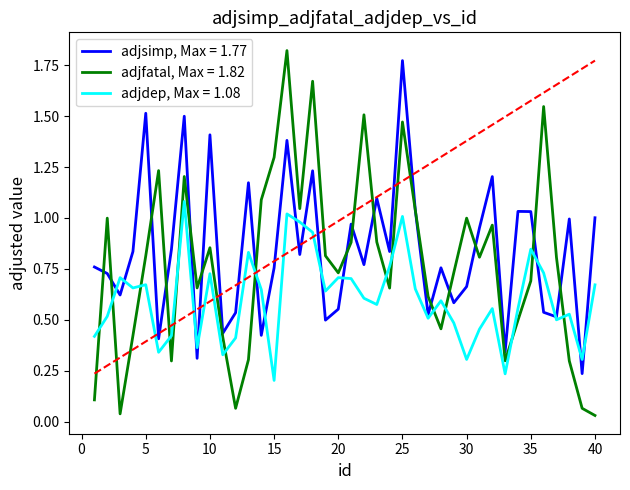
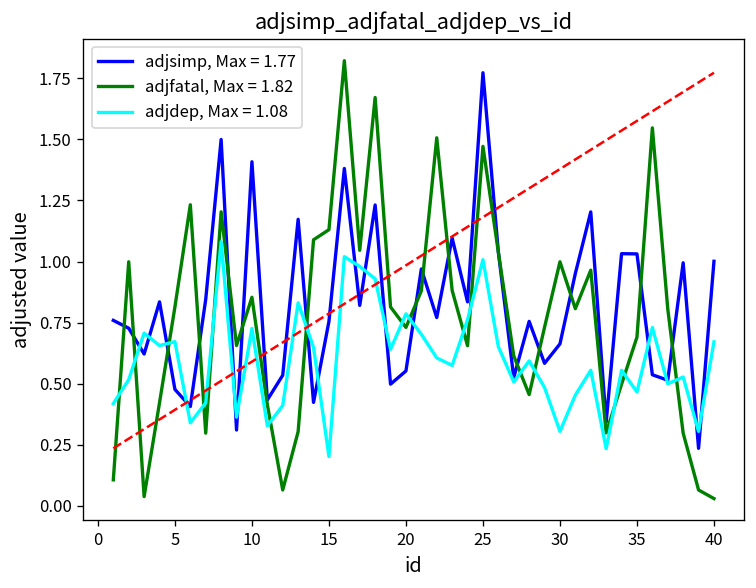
  {
    "adjsimp, Max = 1.77": {
-     "5": 1.51,
+     "5": 0.48,
      "10": 1.41,
      "15": 0.76,
      "20": 0.55,
      "25": 1.77,
      "30": 0.66,
      "35": 1.03,
      "40": 1.00
    },
    "adjfatal, Max = 1.82": {
      "5": 0.81,
      "10": 0.85,
-     "15": 1.30,
+     "15": 1.13,
      "20": 0.73,
      "25": 1.47,
      "30": 1.00,
      "35": 0.69,
      "40": 0.03
    },
    "adjdep, Max = 1.08": {
      "5": 0.67,
      "10": 0.73,
      "15": 0.20,
-     "20": 0.71,
+     "20": 0.79,
      "25": 1.01,
      "30": 0.31,
-     "35": 0.85,
+     "35": 0.47,
      "40": 0.67
    }
  }
